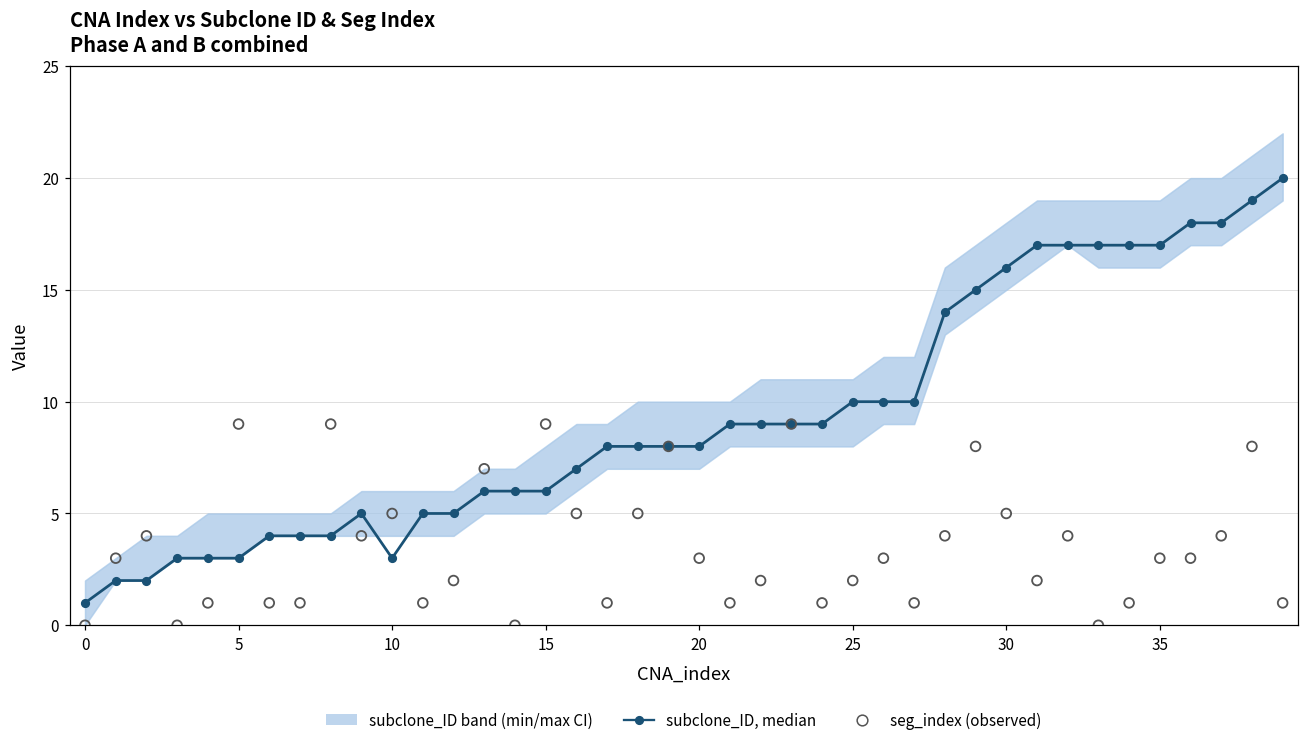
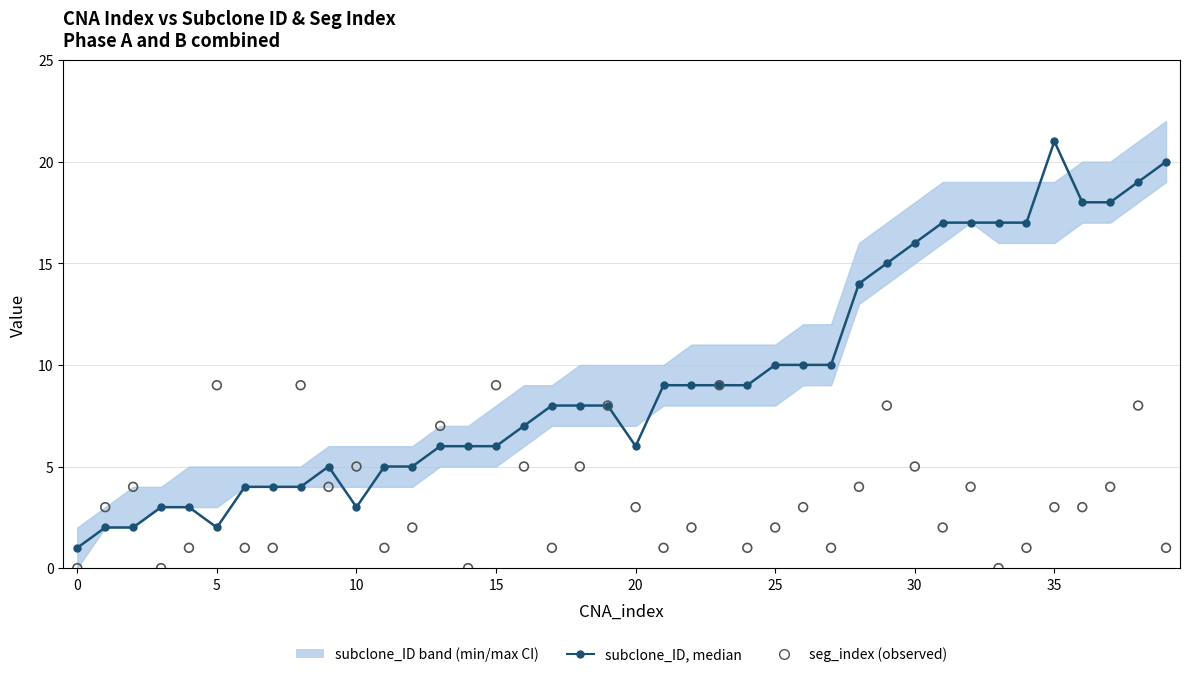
  {
    "subclone_ID, median": {
      "0": 1,
-     "5": 3,
+     "5": 2,
      "10": 3,
      "15": 6,
-     "20": 8,
+     "20": 6,
      "25": 10,
      "30": 16,
-     "35": 17
+     "35": 21
    }
  }
